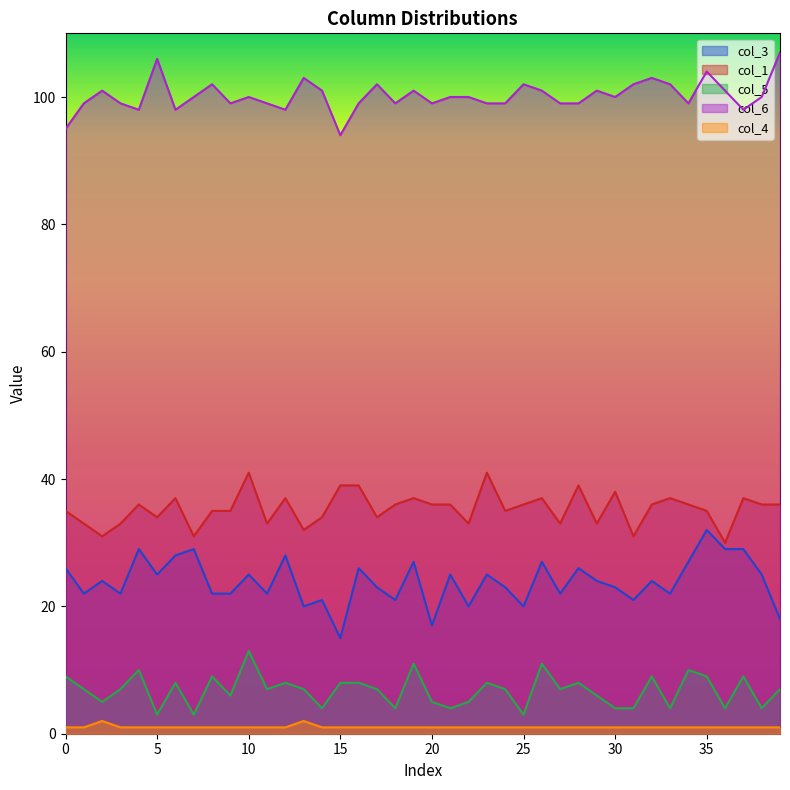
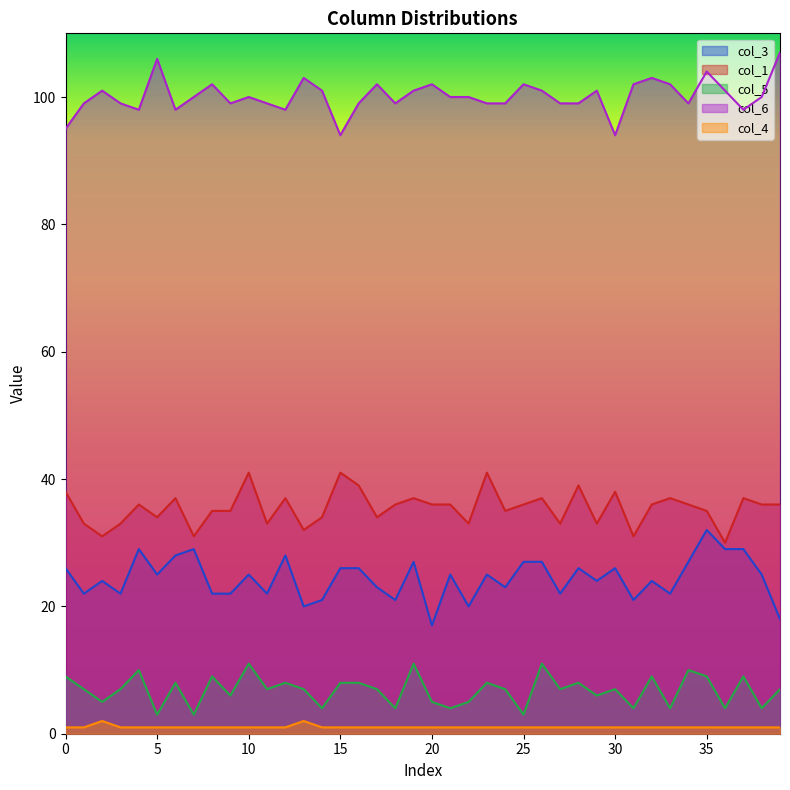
  {
    "col_3": {
      "0": 26,
      "5": 25,
      "10": 25,
-     "15": 15,
+     "15": 26,
      "20": 17,
-     "25": 20,
-     "30": 23,
+     "25": 27,
+     "30": 26,
      "35": 32
    },
    "col_1": {
-     "0": 35,
+     "0": 38,
      "5": 34,
      "10": 41,
-     "15": 39,
+     "15": 41,
      "20": 36,
      "25": 36,
      "30": 38,
      "35": 35
    },
    "col_5": {
      "0": 9,
      "5": 3,
-     "10": 13,
+     "10": 11,
      "15": 8,
      "20": 5,
      "25": 3,
-     "30": 4,
+     "30": 7,
      "35": 9
    },
    "col_6": {
      "0": 95,
      "5": 106,
      "10": 100,
      "15": 94,
-     "20": 99,
+     "20": 102,
      "25": 102,
-     "30": 100
+     "30": 94
    },
    "col_4": {
      "0": 1,
      "5": 1,
      "10": 1,
      "15": 1,
      "20": 1,
      "25": 1,
      "30": 1,
      "35": 1
    }
  }
